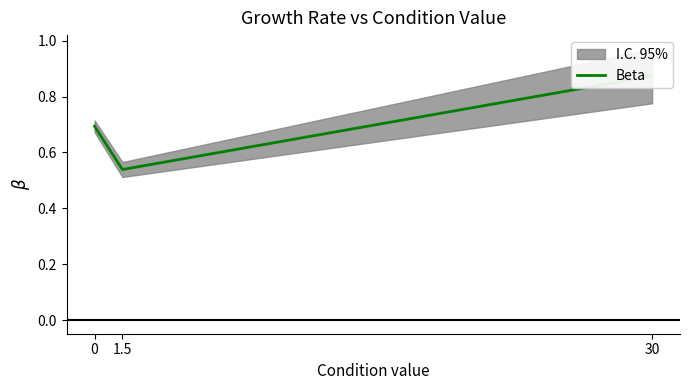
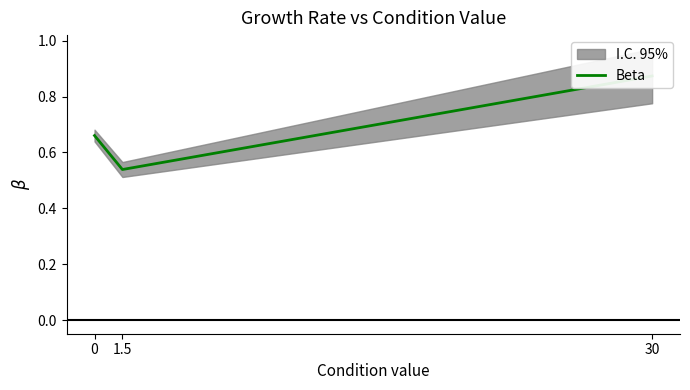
  {
    "Beta": {
-     "0": 0.69,
+     "0": 0.66,
      "1.5": 0.54
    }
  }
